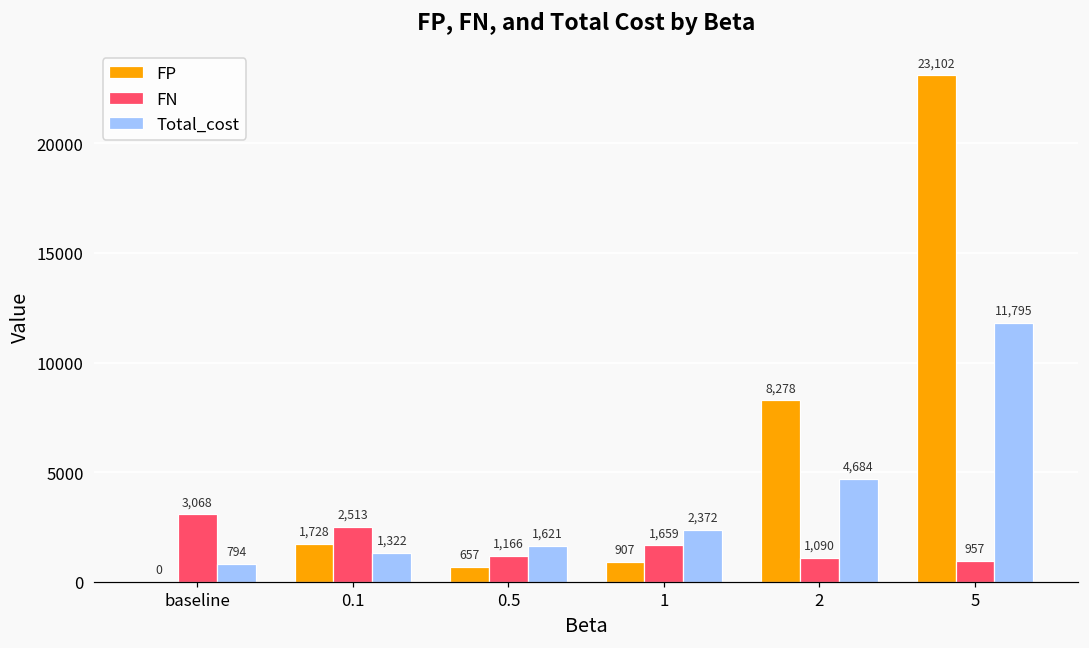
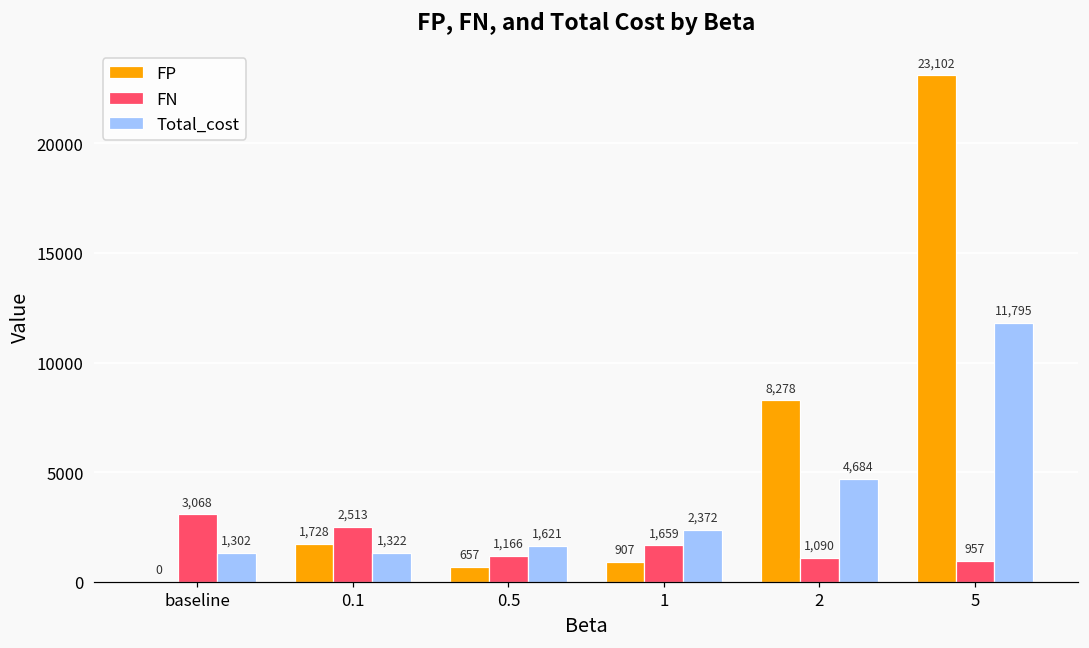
  {
    "FP": {
      "baseline": "0",
      "0.1": "1,728",
      "0.5": "657",
      "1": "907",
      "2": "8,278",
      "5": "23,102"
    },
    "FN": {
      "baseline": "3,068",
      "0.1": "2,513",
      "0.5": "1,166",
      "1": "1,659",
      "2": "1,090",
      "5": "957"
    },
    "Total_cost": {
-     "baseline": "794",
+     "baseline": "1,302",
      "0.1": "1,322",
      "0.5": "1,621",
      "1": "2,372",
      "2": "4,684",
      "5": "11,795"
    }
  }
